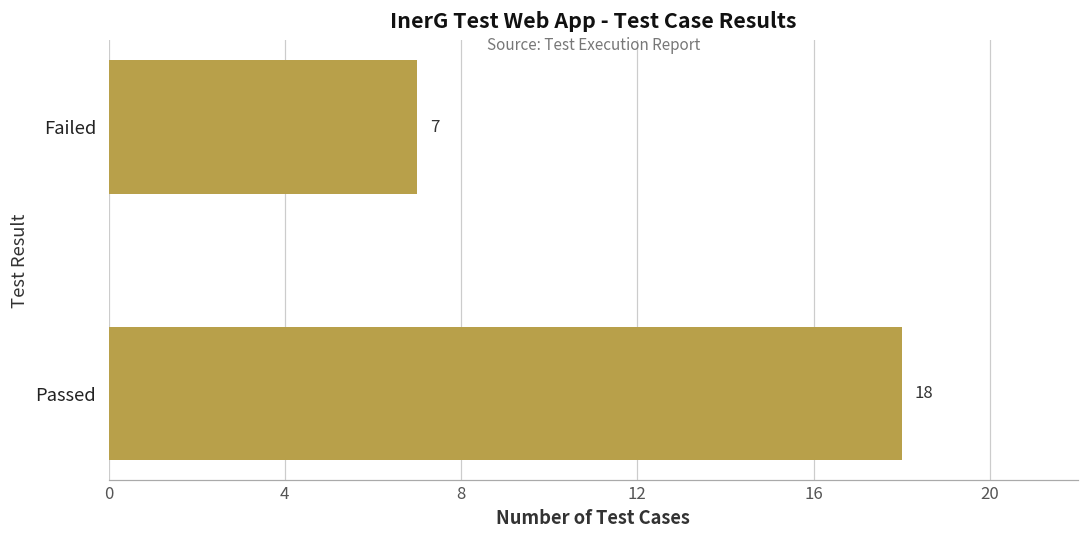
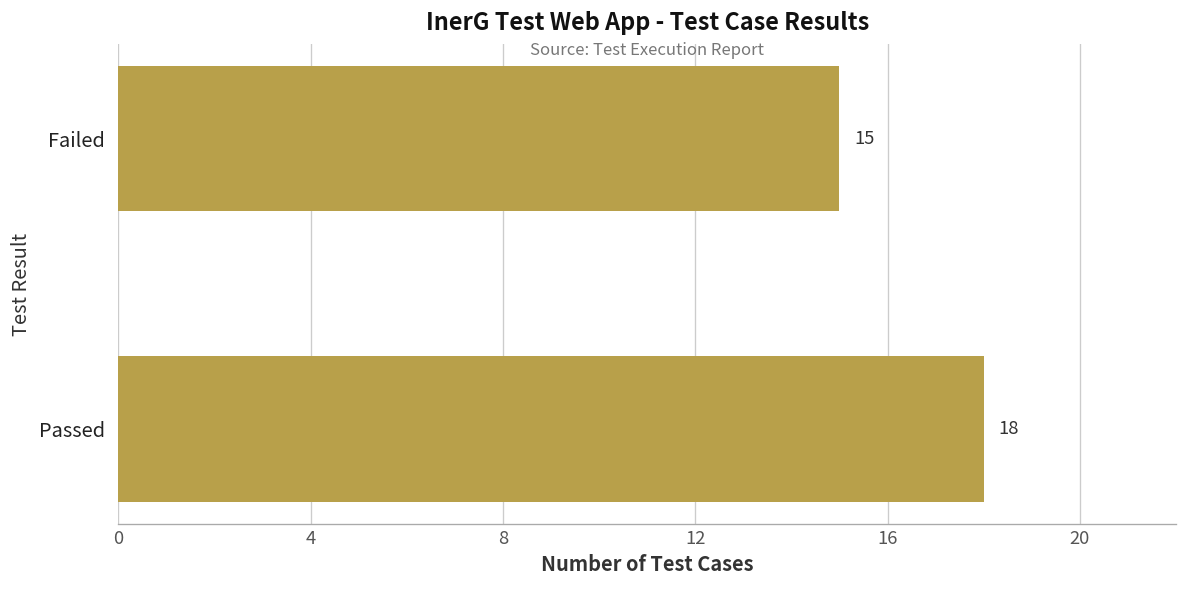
  {
-   "Failed": 7,
+   "Failed": 15,
    "Passed": 18
  }
